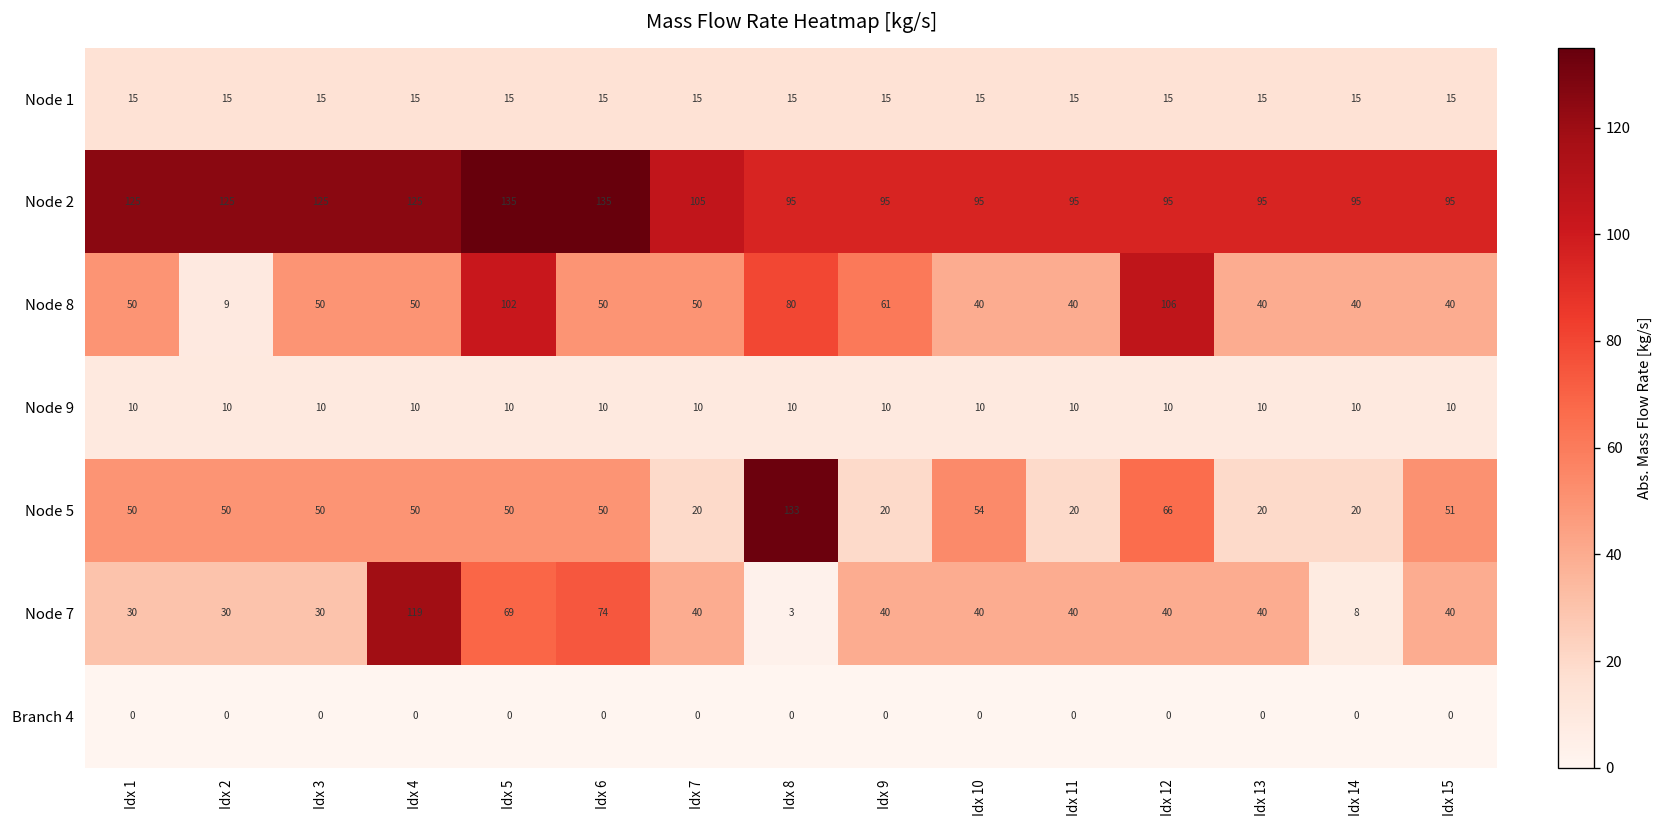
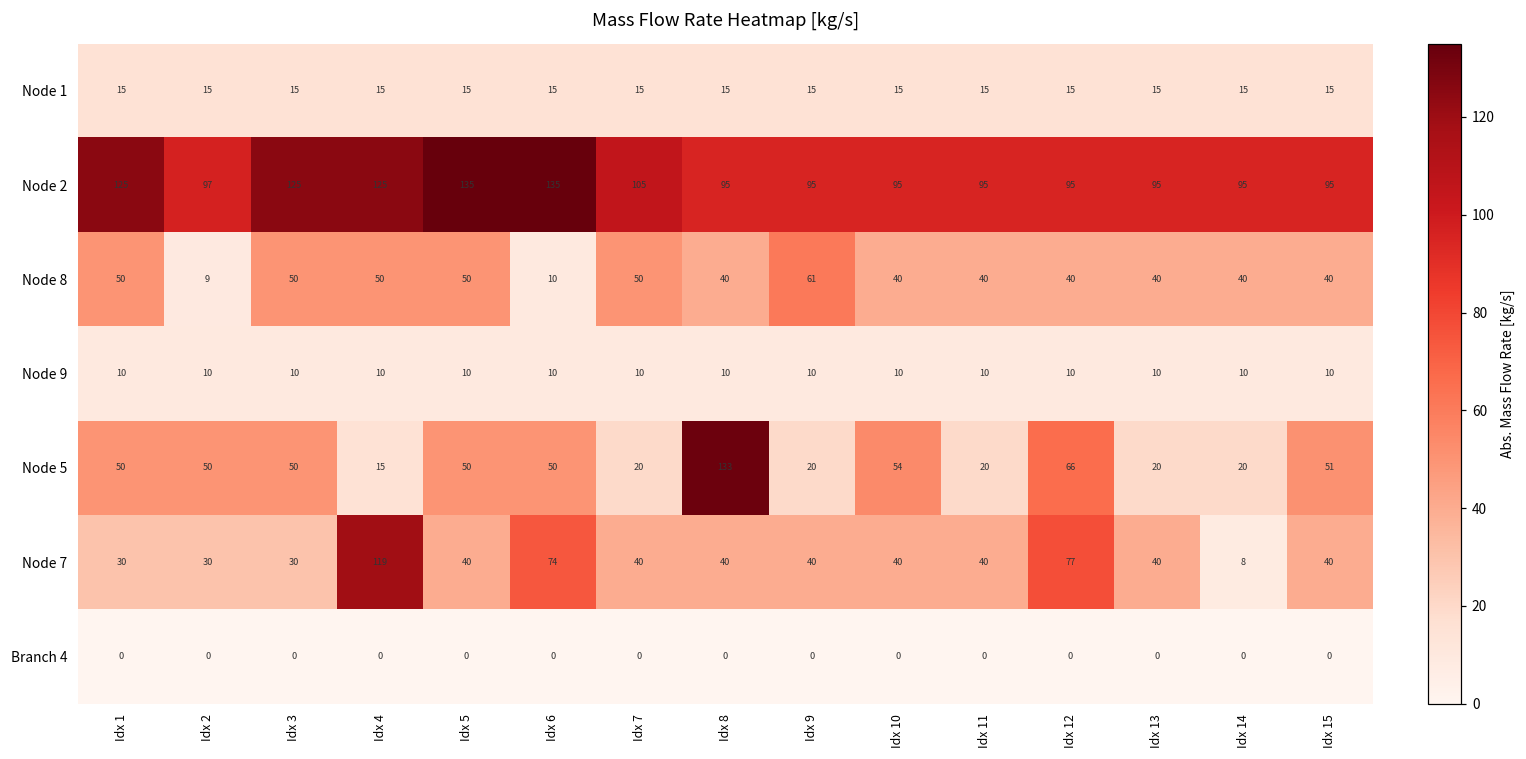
  {
    "Node 1": {
      "Idx 1": 15,
      "Idx 2": 15,
      "Idx 3": 15,
      "Idx 4": 15,
      "Idx 5": 15,
      "Idx 6": 15,
      "Idx 7": 15,
      "Idx 8": 15,
      "Idx 9": 15,
      "Idx 10": 15,
      "Idx 11": 15,
      "Idx 12": 15,
      "Idx 13": 15,
      "Idx 14": 15,
      "Idx 15": 15
    },
    "Node 2": {
      "Idx 1": 125,
-     "Idx 2": 125,
+     "Idx 2": 97,
      "Idx 3": 125,
      "Idx 4": 125,
      "Idx 5": 135,
      "Idx 6": 135,
      "Idx 7": 105,
      "Idx 8": 95,
      "Idx 9": 95,
      "Idx 10": 95,
      "Idx 11": 95,
      "Idx 12": 95,
      "Idx 13": 95,
      "Idx 14": 95,
      "Idx 15": 95
    },
    "Node 8": {
      "Idx 1": 50,
      "Idx 2": 9,
      "Idx 3": 50,
      "Idx 4": 50,
-     "Idx 5": 102,
-     "Idx 6": 50,
+     "Idx 5": 50,
+     "Idx 6": 10,
      "Idx 7": 50,
-     "Idx 8": 80,
+     "Idx 8": 40,
      "Idx 9": 61,
      "Idx 10": 40,
      "Idx 11": 40,
-     "Idx 12": 106,
+     "Idx 12": 40,
      "Idx 13": 40,
      "Idx 14": 40,
      "Idx 15": 40
    },
    "Node 9": {
      "Idx 1": 10,
      "Idx 2": 10,
      "Idx 3": 10,
      "Idx 4": 10,
      "Idx 5": 10,
      "Idx 6": 10,
      "Idx 7": 10,
      "Idx 8": 10,
      "Idx 9": 10,
      "Idx 10": 10,
      "Idx 11": 10,
      "Idx 12": 10,
      "Idx 13": 10,
      "Idx 14": 10,
      "Idx 15": 10
    },
    "Node 5": {
      "Idx 1": 50,
      "Idx 2": 50,
      "Idx 3": 50,
-     "Idx 4": 50,
+     "Idx 4": 15,
      "Idx 5": 50,
      "Idx 6": 50,
      "Idx 7": 20,
      "Idx 8": 133,
      "Idx 9": 20,
      "Idx 10": 54,
      "Idx 11": 20,
      "Idx 12": 66,
      "Idx 13": 20,
      "Idx 14": 20,
      "Idx 15": 51
    },
    "Node 7": {
      "Idx 1": 30,
      "Idx 2": 30,
      "Idx 3": 30,
      "Idx 4": 119,
-     "Idx 5": 69,
+     "Idx 5": 40,
      "Idx 6": 74,
      "Idx 7": 40,
-     "Idx 8": 3,
+     "Idx 8": 40,
      "Idx 9": 40,
      "Idx 10": 40,
      "Idx 11": 40,
-     "Idx 12": 40,
+     "Idx 12": 77,
      "Idx 13": 40,
      "Idx 14": 8,
      "Idx 15": 40
    },
    "Branch 4": {
      "Idx 1": 0,
      "Idx 2": 0,
      "Idx 3": 0,
      "Idx 4": 0,
      "Idx 5": 0,
      "Idx 6": 0,
      "Idx 7": 0,
      "Idx 8": 0,
      "Idx 9": 0,
      "Idx 10": 0,
      "Idx 11": 0,
      "Idx 12": 0,
      "Idx 13": 0,
      "Idx 14": 0,
      "Idx 15": 0
    }
  }
